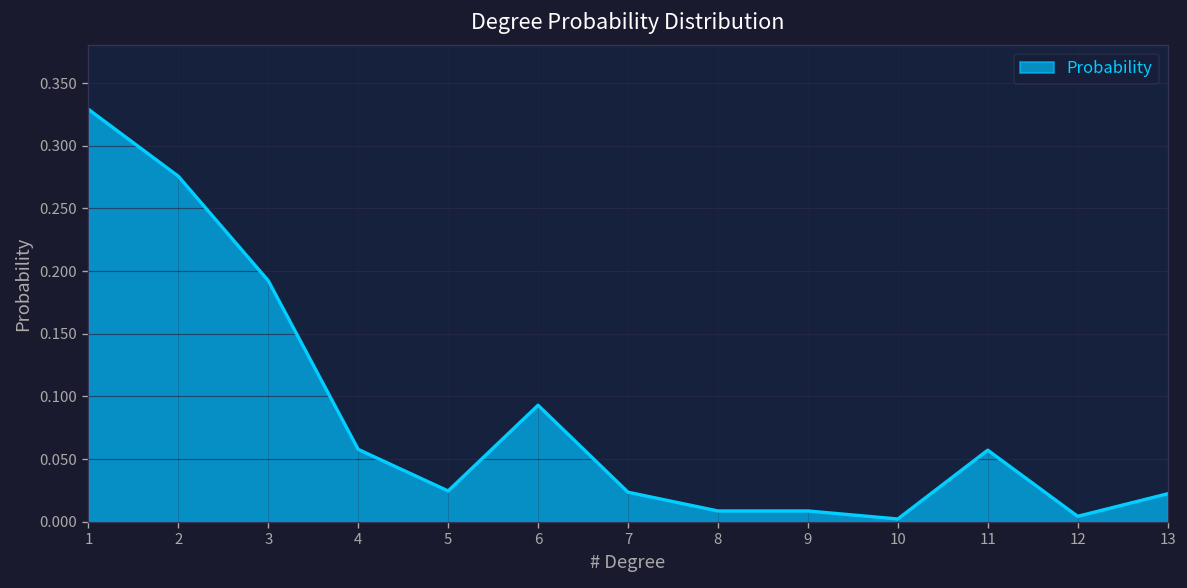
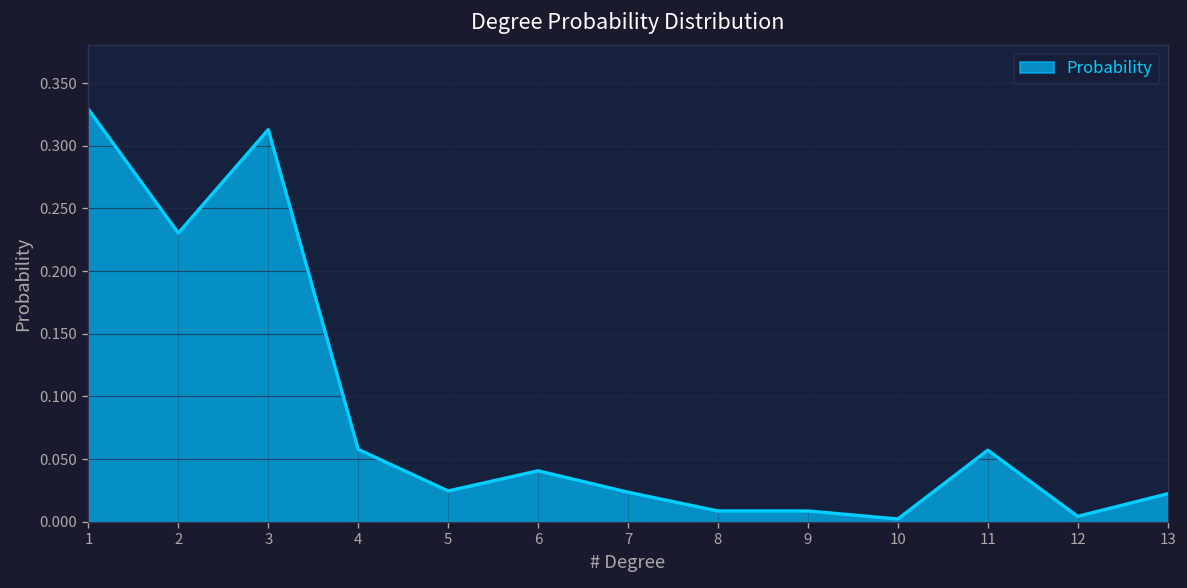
  {
    "1": 0.329,
-   "2": 0.276,
-   "3": 0.192,
+   "2": 0.230,
+   "3": 0.313,
    "4": 0.058,
    "5": 0.025,
-   "6": 0.093,
+   "6": 0.041,
    "7": 0.024,
    "8": 0.009,
    "9": 0.009,
    "10": 0.002,
    "11": 0.057,
    "12": 0.004,
    "13": 0.022
  }
